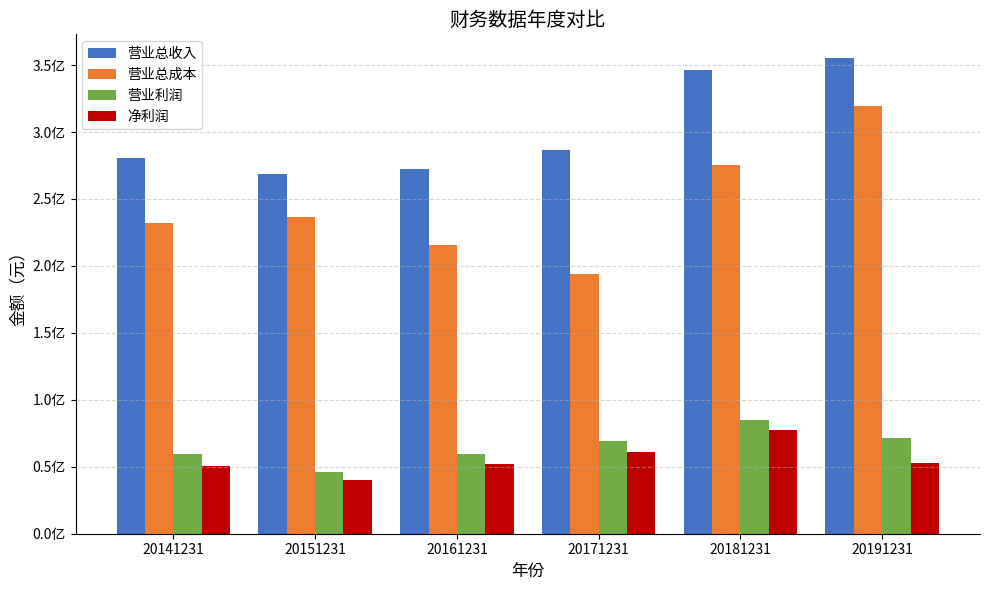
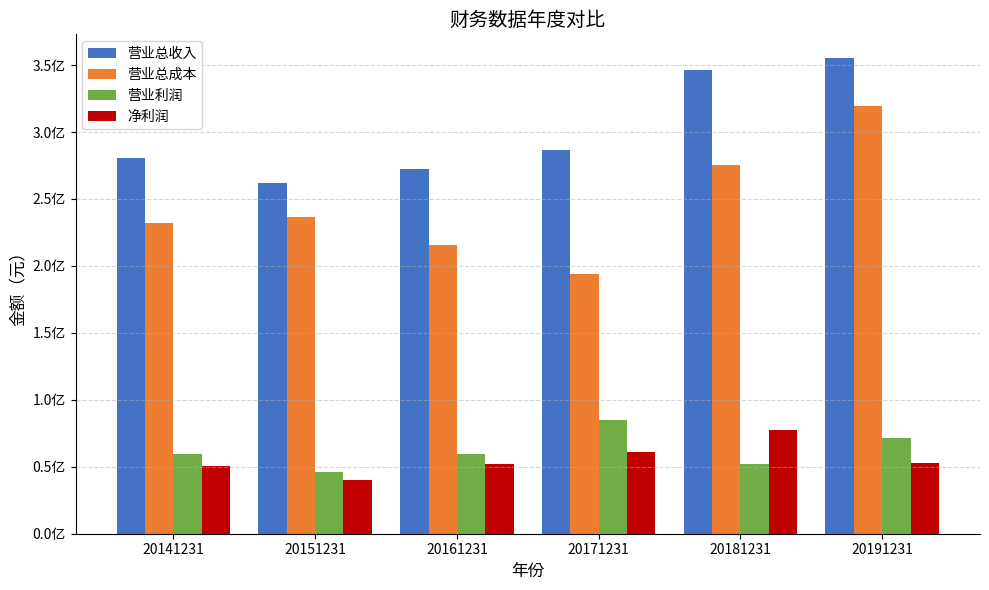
  {
    "营业总收入": {
      "20141231": "2.81亿",
-     "20151231": "2.69亿",
+     "20151231": "2.62亿",
      "20161231": "2.73亿",
      "20171231": "2.86亿",
      "20181231": "3.47亿",
      "20191231": "3.55亿"
    },
    "营业总成本": {
      "20141231": "2.32亿",
      "20151231": "2.36亿",
      "20161231": "2.15亿",
      "20171231": "1.94亿",
      "20181231": "2.76亿",
      "20191231": "3.20亿"
    },
    "营业利润": {
      "20141231": "0.60亿",
      "20151231": "0.46亿",
      "20161231": "0.59亿",
-     "20171231": "0.69亿",
-     "20181231": "0.85亿",
+     "20171231": "0.85亿",
+     "20181231": "0.52亿",
      "20191231": "0.72亿"
    },
    "净利润": {
      "20141231": "0.51亿",
      "20151231": "0.40亿",
      "20161231": "0.52亿",
      "20171231": "0.61亿",
      "20181231": "0.78亿",
      "20191231": "0.53亿"
    }
  }
